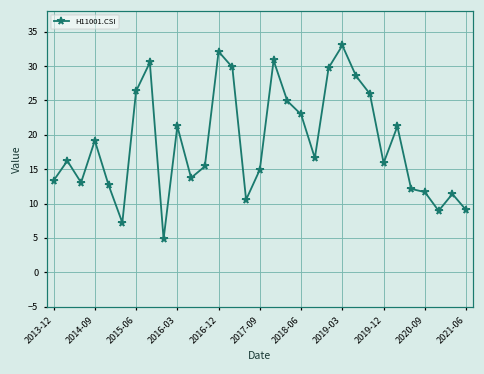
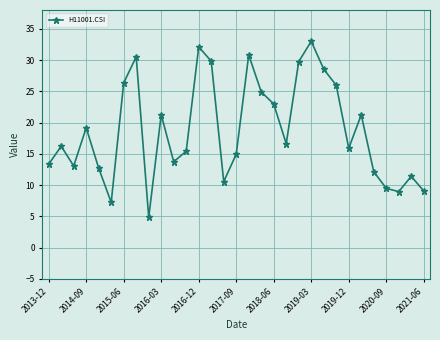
  {
    "2013-12": 13,
    "2014-09": 19,
    "2015-06": 26,
    "2016-03": 21,
    "2016-12": 32,
    "2017-09": 15,
    "2018-06": 23,
    "2019-03": 33,
    "2019-12": 16,
-   "2020-09": 12,
+   "2020-09": 9,
    "2021-06": 9
  }
